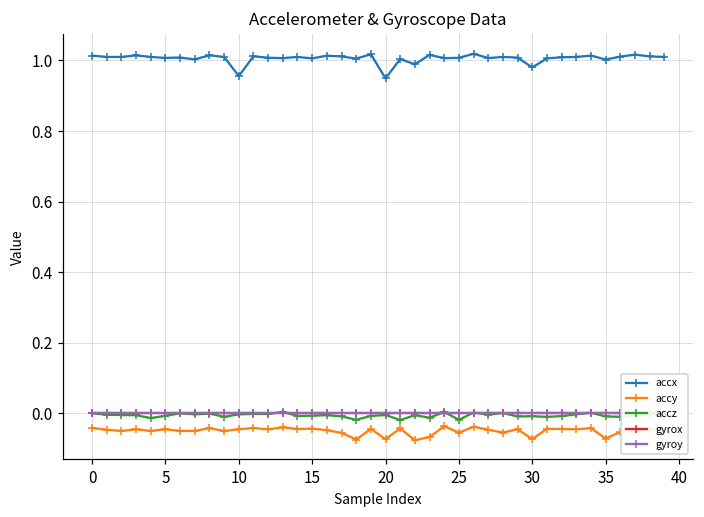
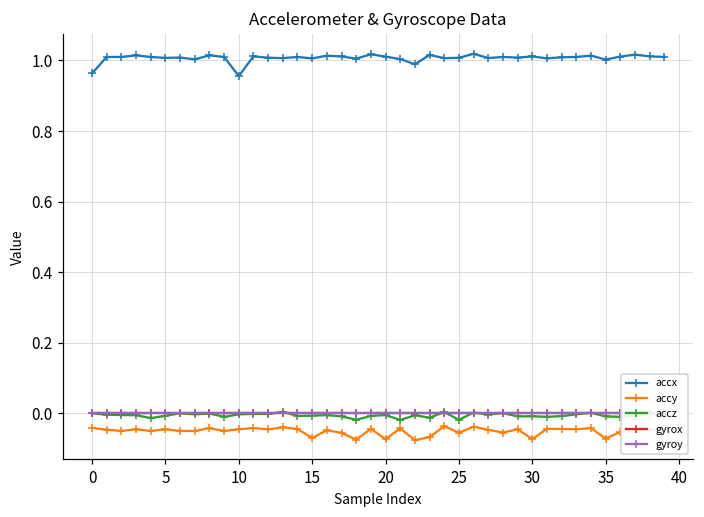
  {
    "accx": {
-     "0": 1.01,
+     "0": 0.96,
      "5": 1.01,
      "10": 0.96,
      "15": 1.01,
-     "20": 0.95,
+     "20": 1.01,
      "25": 1.01,
-     "30": 0.98,
+     "30": 1.01,
      "35": 1.00
    },
    "accy": {
      "0": -0.04,
      "5": -0.05,
      "10": -0.05,
-     "15": -0.04,
+     "15": -0.07,
      "20": -0.07,
      "25": -0.06,
      "30": -0.07,
      "35": -0.07
    },
    "accz": {
      "25": -0.02,
      "30": -0.01,
      "35": -0.01
    },
    "gyroy": {
      "25": 0.00,
      "30": 0.00,
      "35": 0.00
    }
  }
